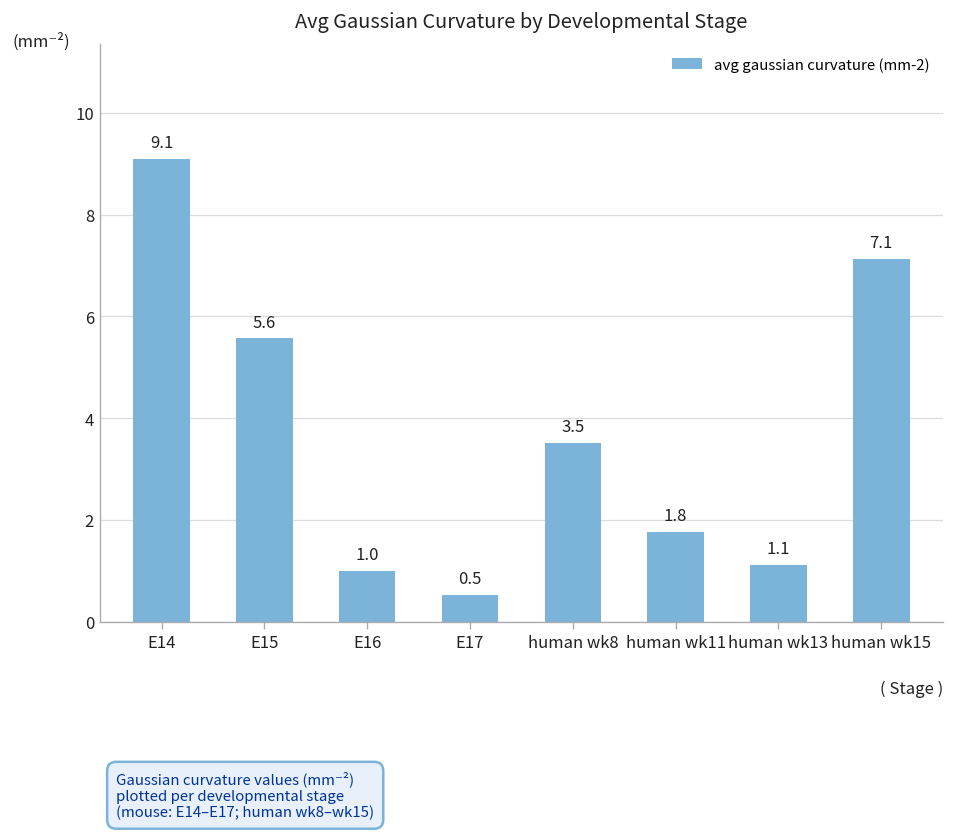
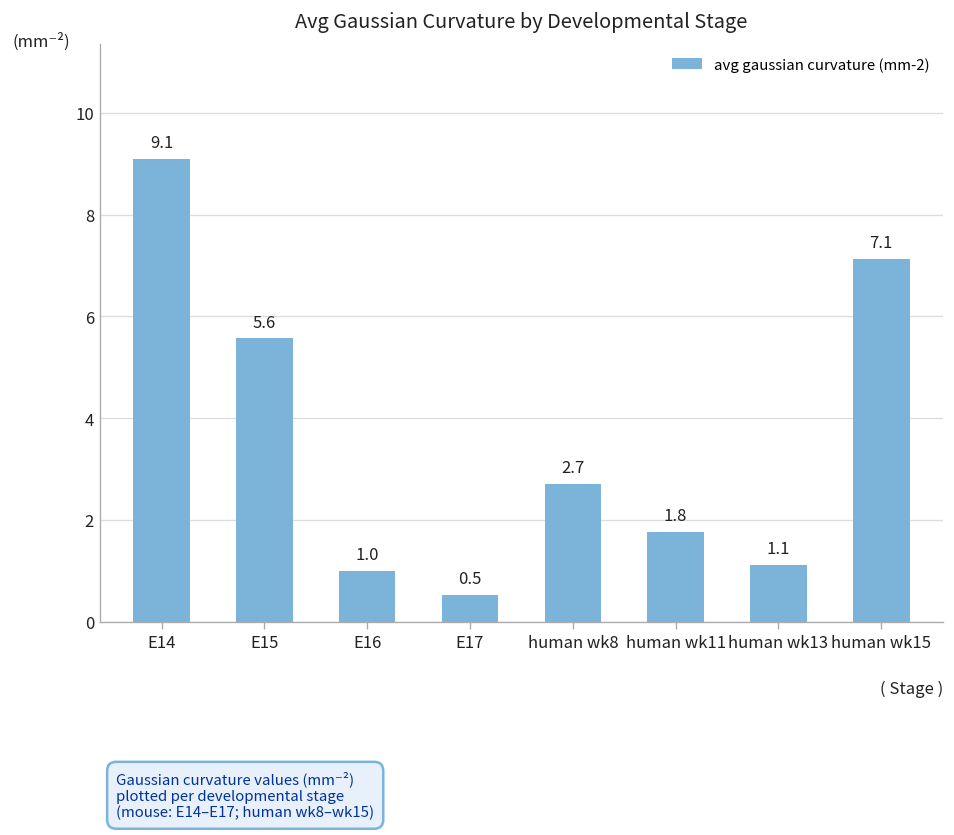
  {
    "E14": 9.1,
    "E15": 5.6,
    "E16": 1.0,
    "E17": 0.5,
-   "human wk8": 3.5,
+   "human wk8": 2.7,
    "human wk11": 1.8,
    "human wk13": 1.1,
    "human wk15": 7.1
  }
